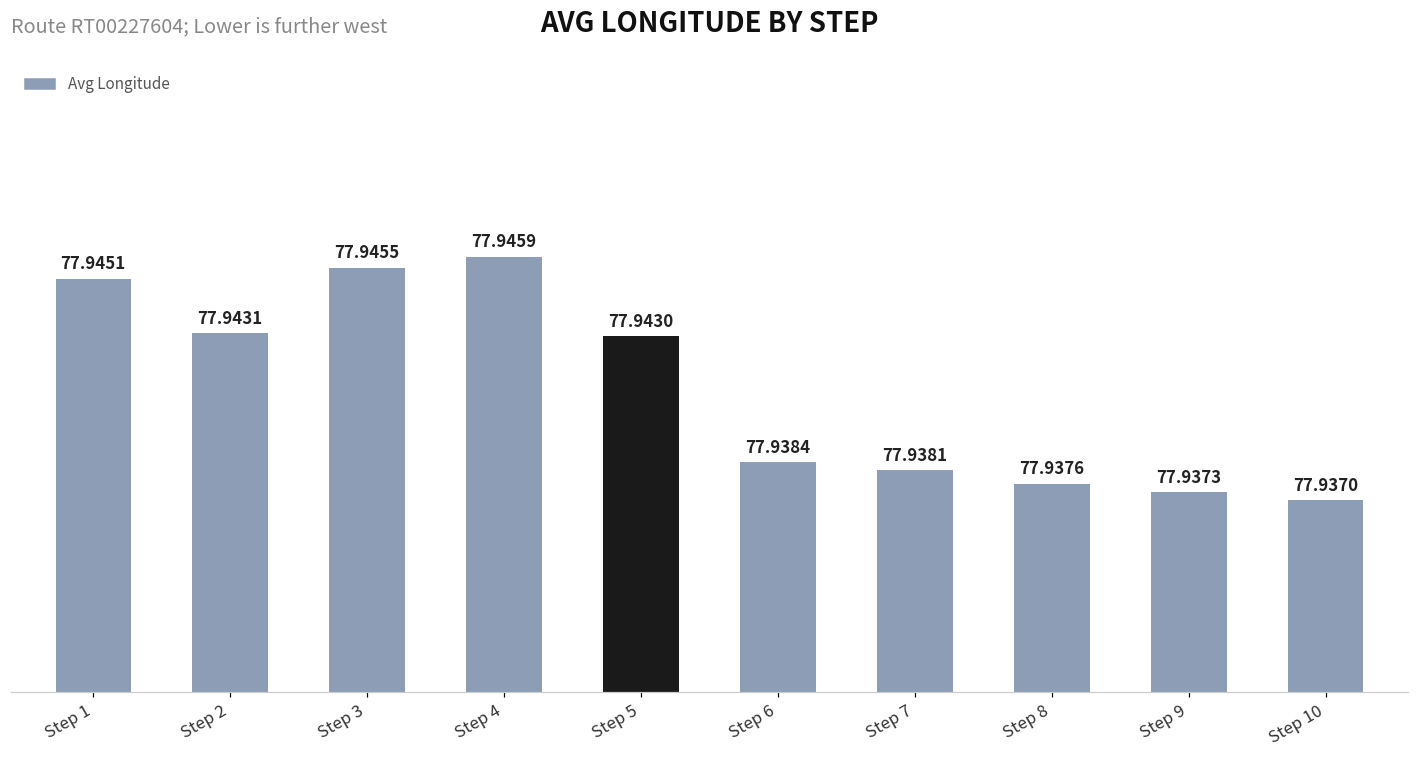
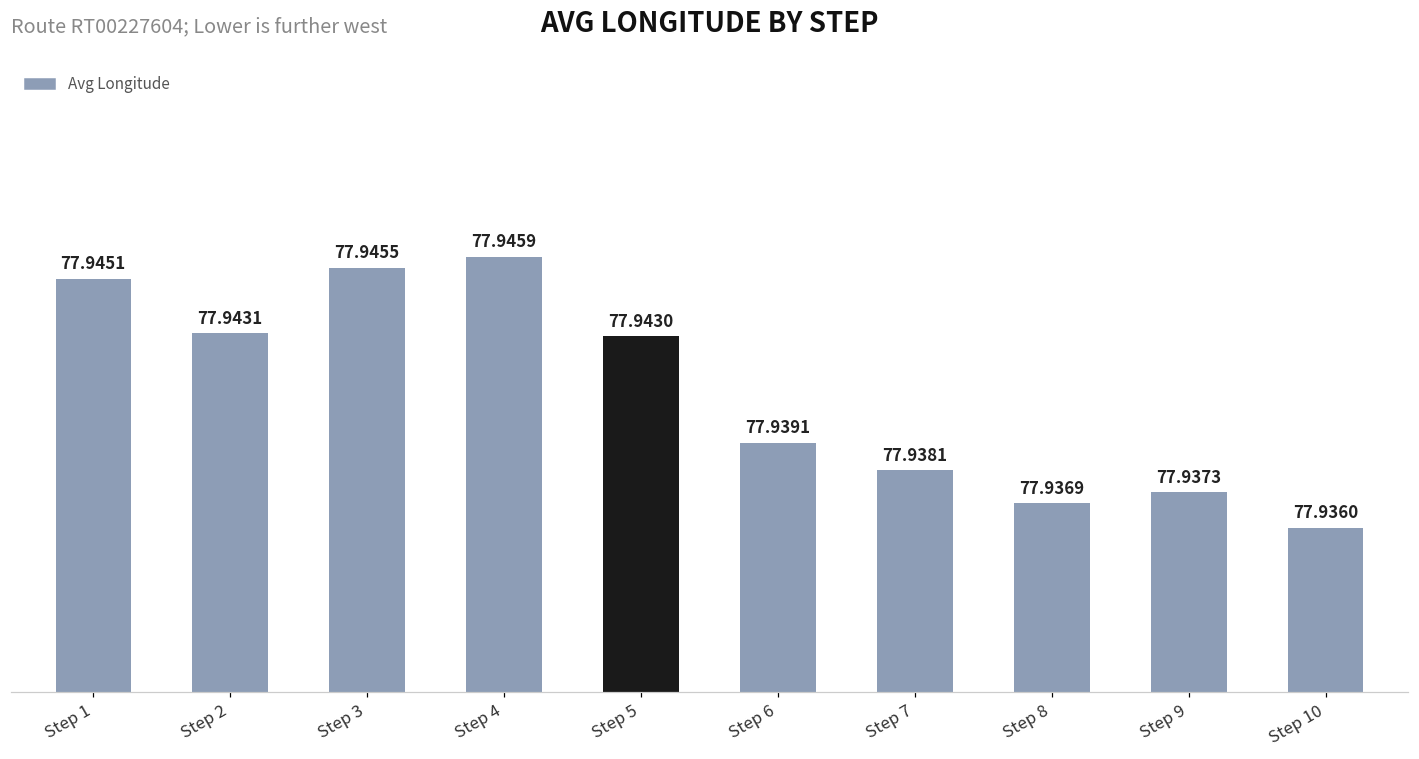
  {
    "Step 1": 77.9451,
    "Step 2": 77.9431,
    "Step 3": 77.9455,
    "Step 4": 77.9459,
    "Step 5": 77.9430,
-   "Step 6": 77.9384,
+   "Step 6": 77.9391,
    "Step 7": 77.9381,
-   "Step 8": 77.9376,
+   "Step 8": 77.9369,
    "Step 9": 77.9373,
-   "Step 10": 77.9370
+   "Step 10": 77.9360
  }
